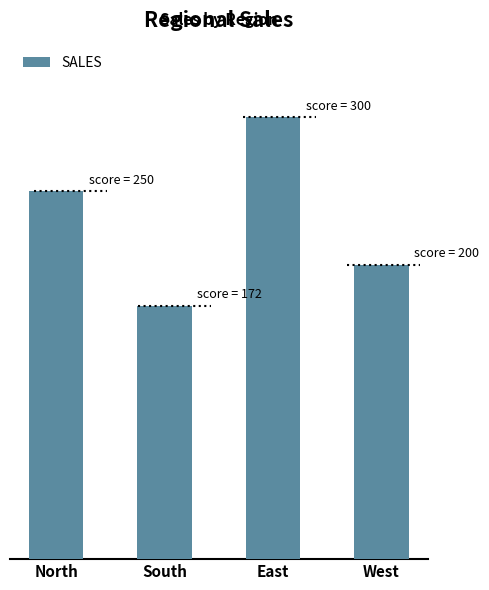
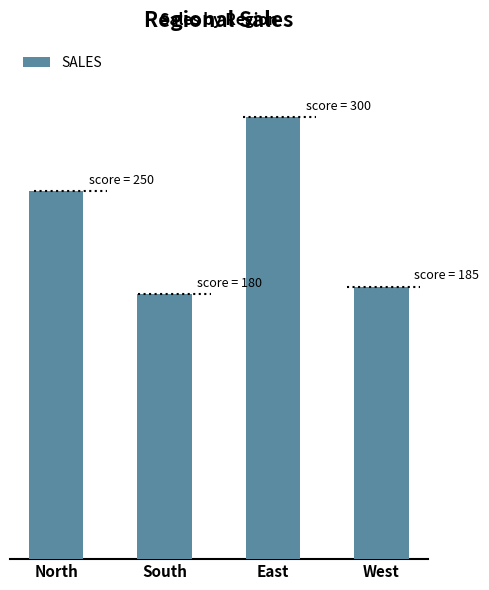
  {
-   "South": 172,
-   "West": 200
+   "South": 180,
+   "West": 185
  }
